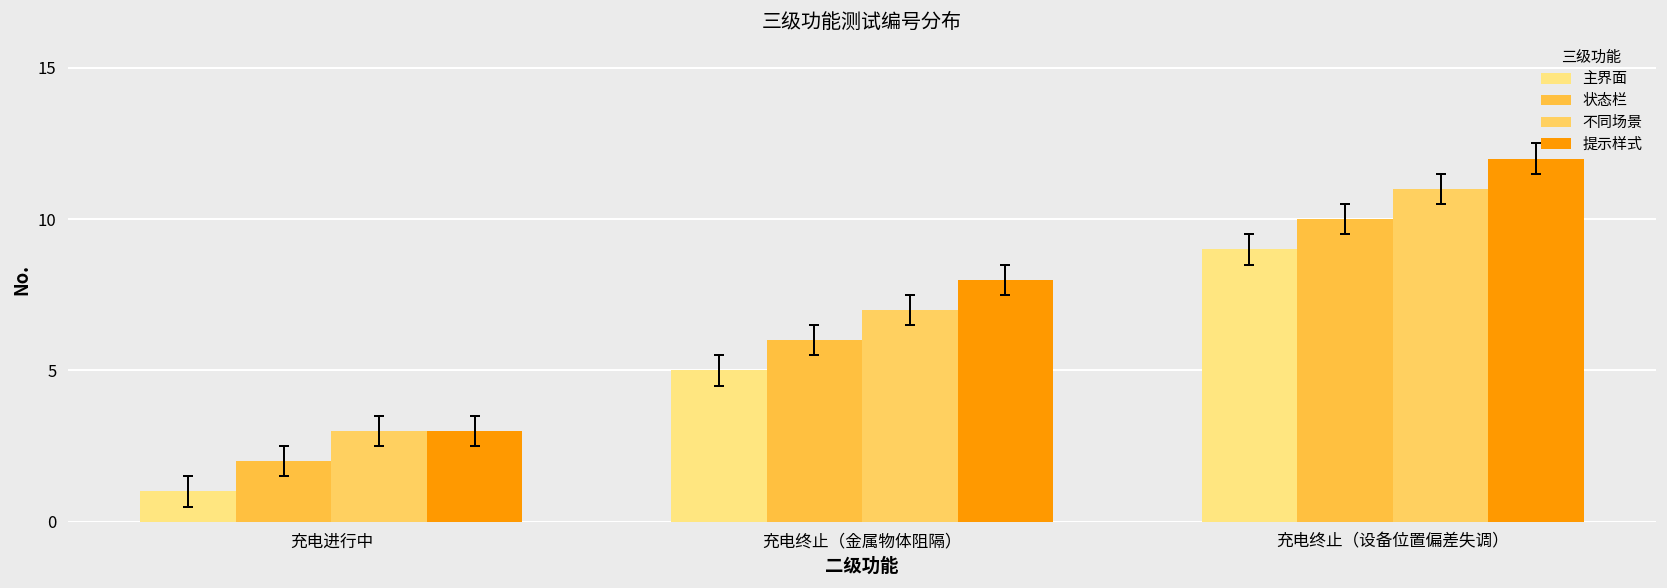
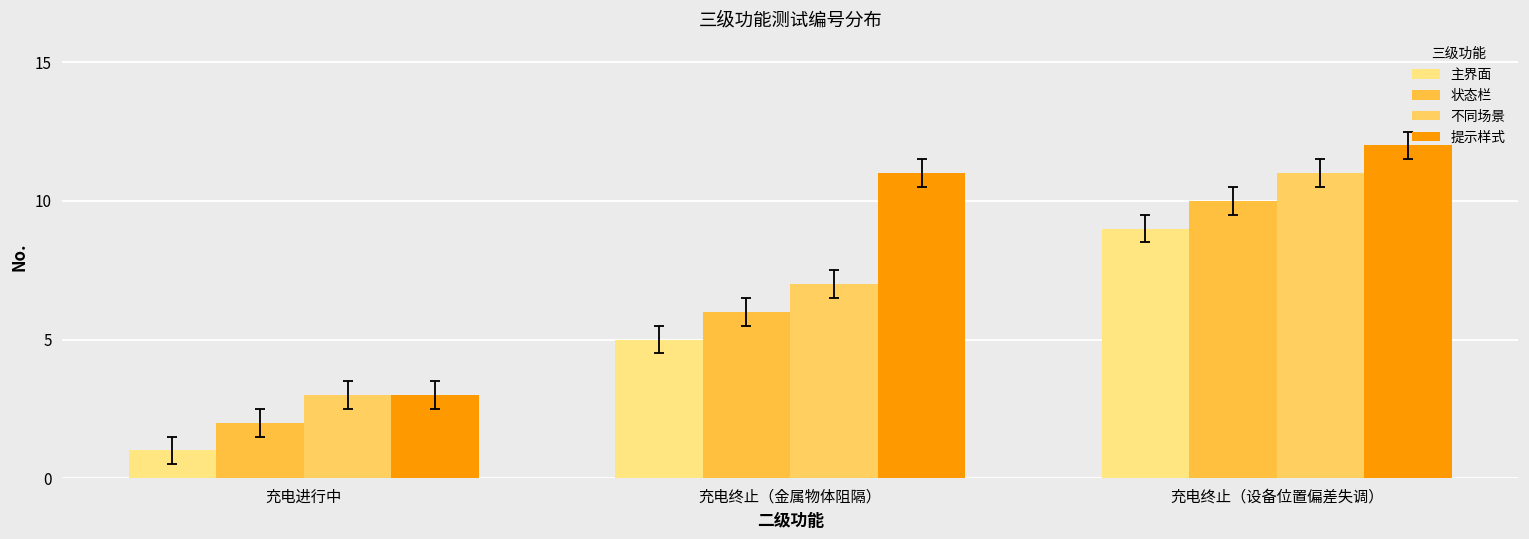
  {
    "提示样式": {
      "充电进行中": 3,
-     "充电终止（金属物体阻隔）": 8,
+     "充电终止（金属物体阻隔）": 11,
      "充电终止（设备位置偏差失调）": 12
    }
  }
